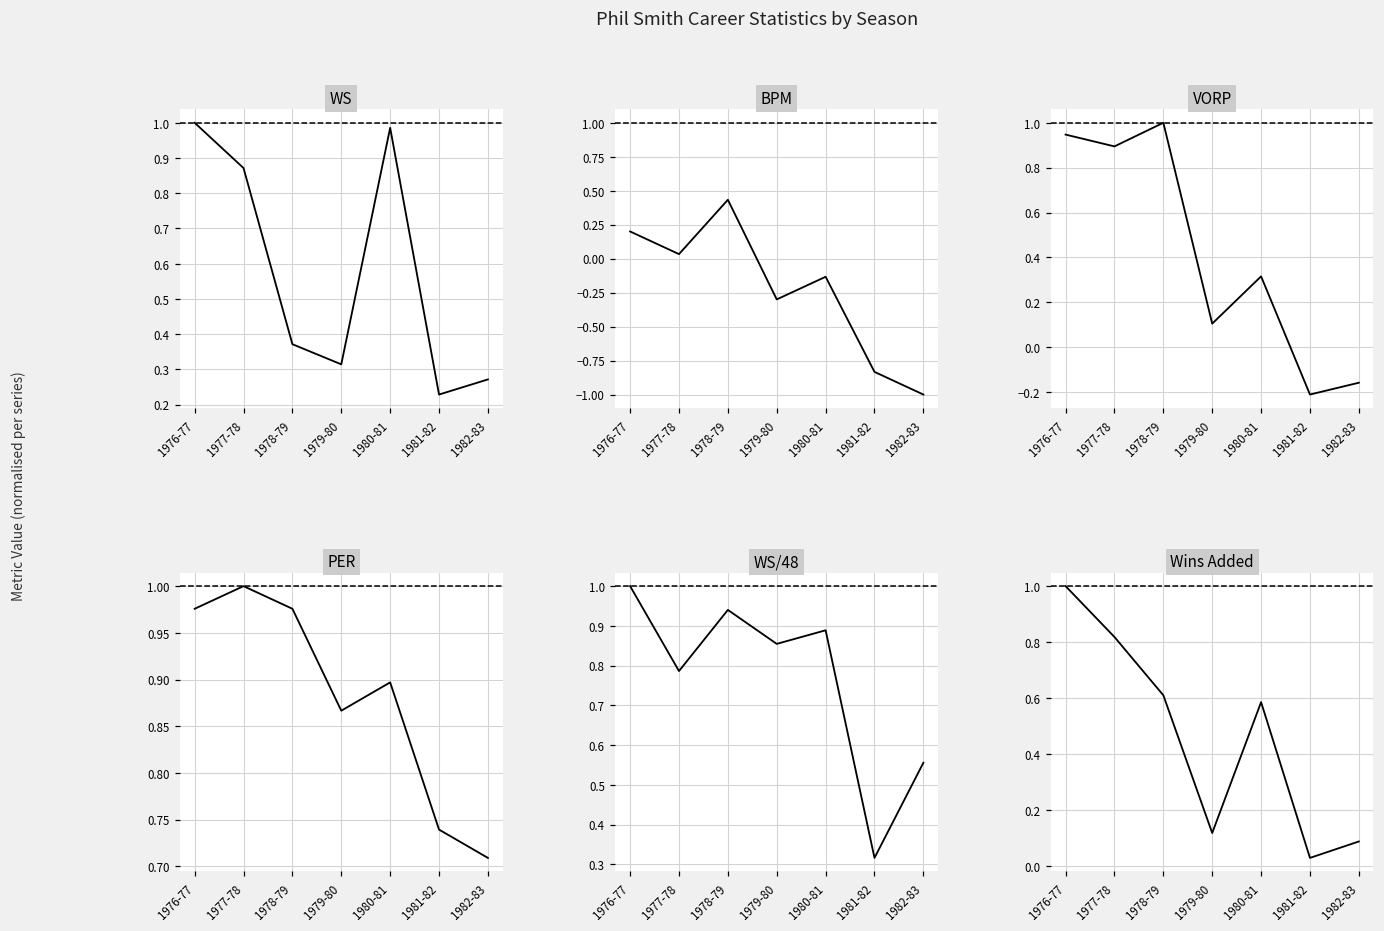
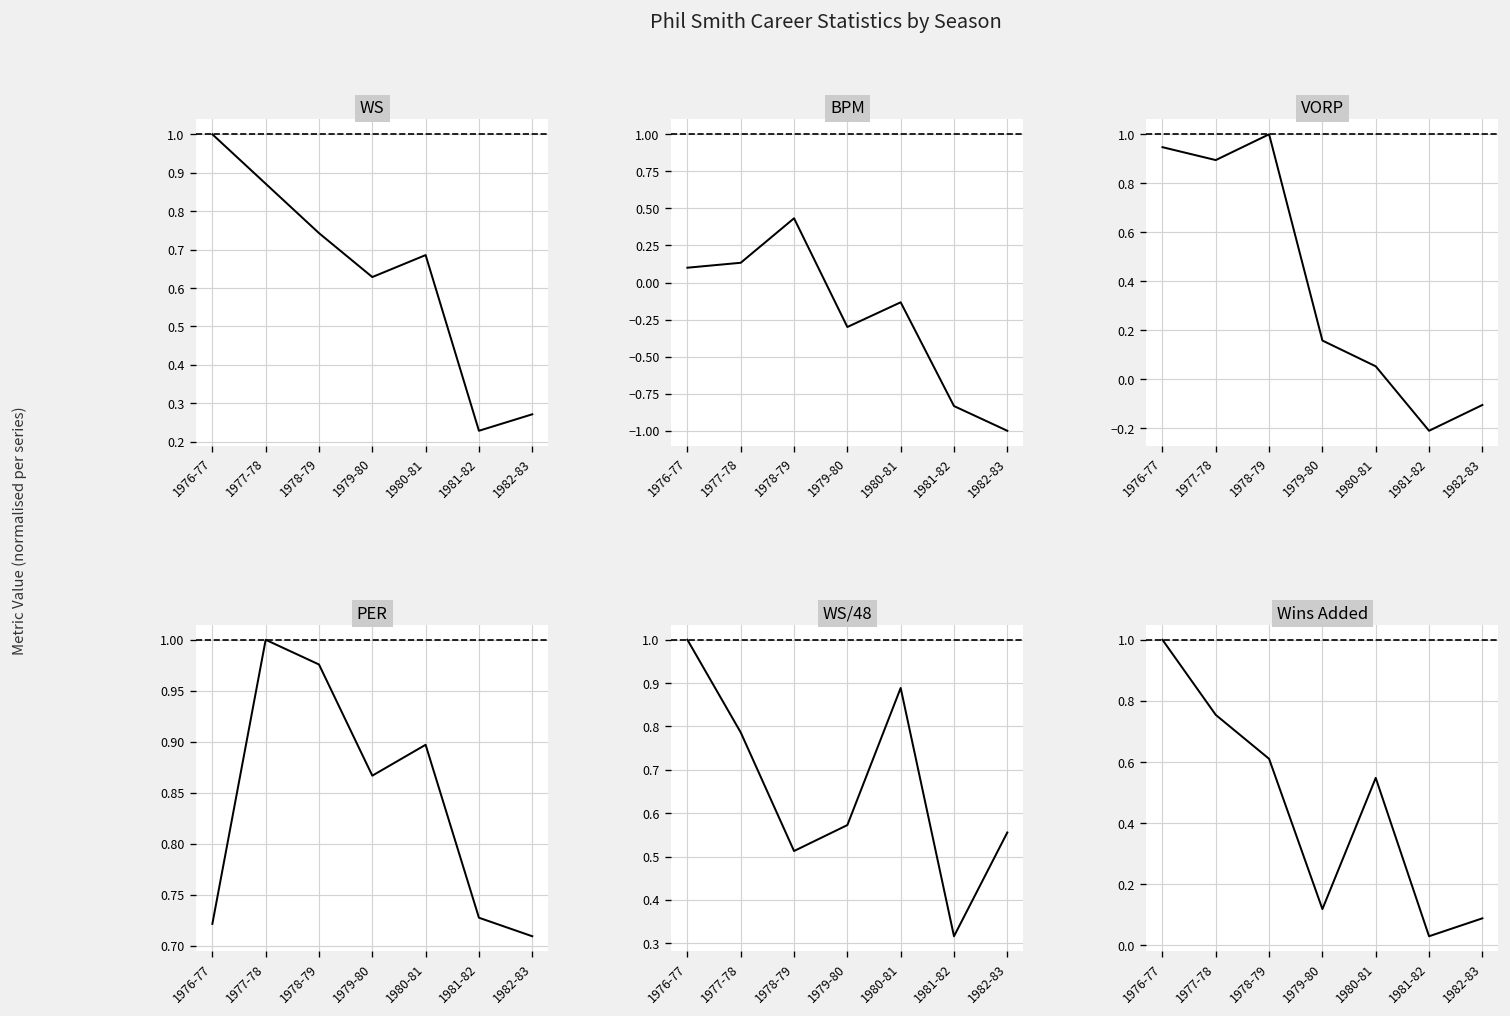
  {
    "WS": {
      "1976-77": 1.00,
      "1977-78": 0.87,
-     "1978-79": 0.37,
-     "1979-80": 0.31,
-     "1980-81": 0.99,
+     "1978-79": 0.74,
+     "1979-80": 0.63,
+     "1980-81": 0.69,
      "1981-82": 0.23,
      "1982-83": 0.27
    },
    "BPM": {
-     "1976-77": 0.20,
-     "1977-78": 0.03,
+     "1976-77": 0.10,
+     "1977-78": 0.13,
      "1978-79": 0.43,
      "1979-80": -0.30,
      "1980-81": -0.13,
      "1981-82": -0.83,
      "1982-83": -1.00
    },
    "VORP": {
      "1976-77": 0.95,
      "1977-78": 0.89,
      "1978-79": 1.00,
-     "1979-80": 0.11,
-     "1980-81": 0.32,
+     "1979-80": 0.16,
+     "1980-81": 0.05,
      "1981-82": -0.21,
-     "1982-83": -0.16
+     "1982-83": -0.11
    },
    "PER": {
-     "1976-77": 0.98,
+     "1976-77": 0.72,
      "1977-78": 1.00,
      "1978-79": 0.98,
      "1979-80": 0.87,
      "1980-81": 0.90,
-     "1981-82": 0.74,
+     "1981-82": 0.73,
      "1982-83": 0.71
    },
    "WS/48": {
      "1976-77": 1.00,
      "1977-78": 0.79,
-     "1978-79": 0.94,
-     "1979-80": 0.85,
+     "1978-79": 0.51,
+     "1979-80": 0.57,
      "1980-81": 0.89,
      "1981-82": 0.32,
      "1982-83": 0.56
    },
    "Wins Added": {
      "1976-77": 1.00,
-     "1977-78": 0.82,
+     "1977-78": 0.75,
      "1978-79": 0.61,
      "1979-80": 0.12,
-     "1980-81": 0.59,
+     "1980-81": 0.55,
      "1981-82": 0.03,
      "1982-83": 0.09
    }
  }
